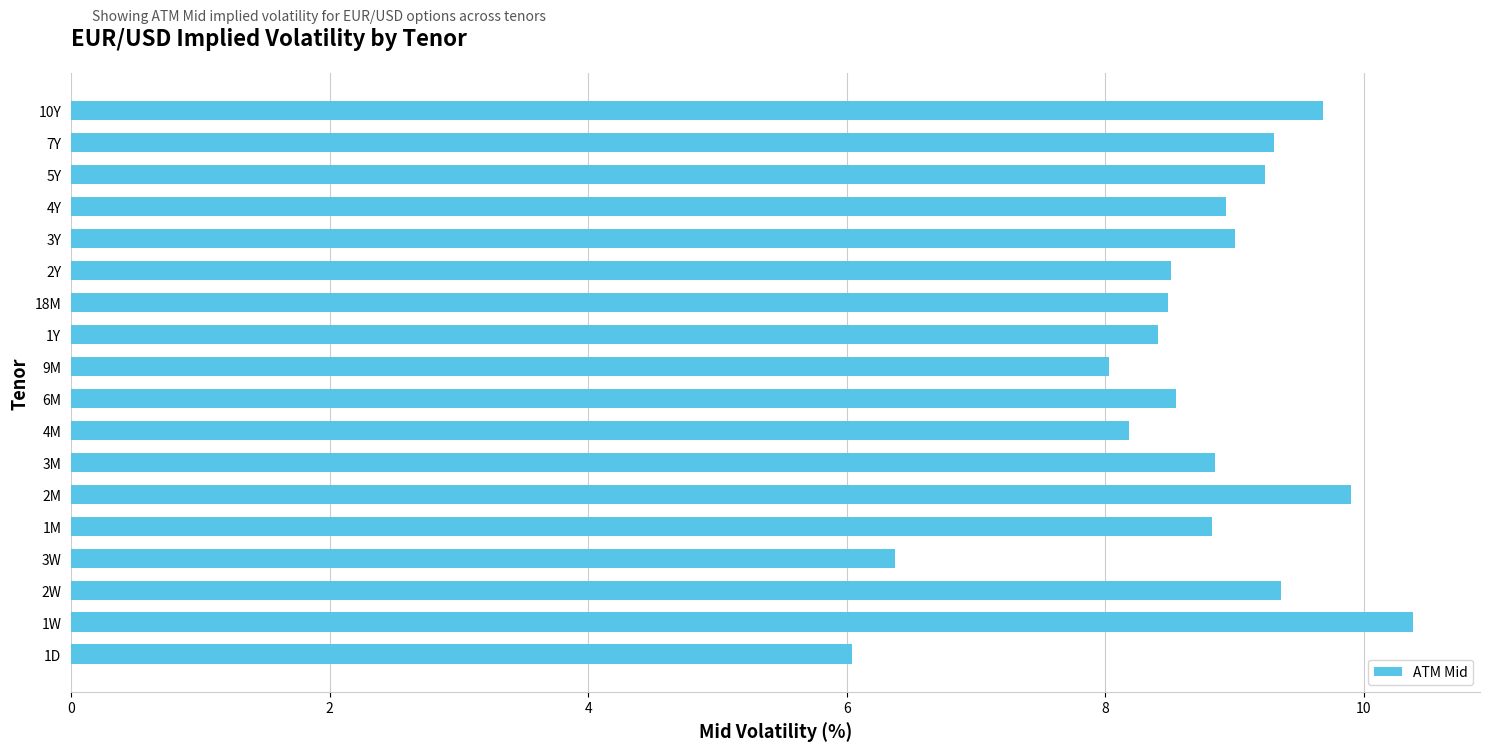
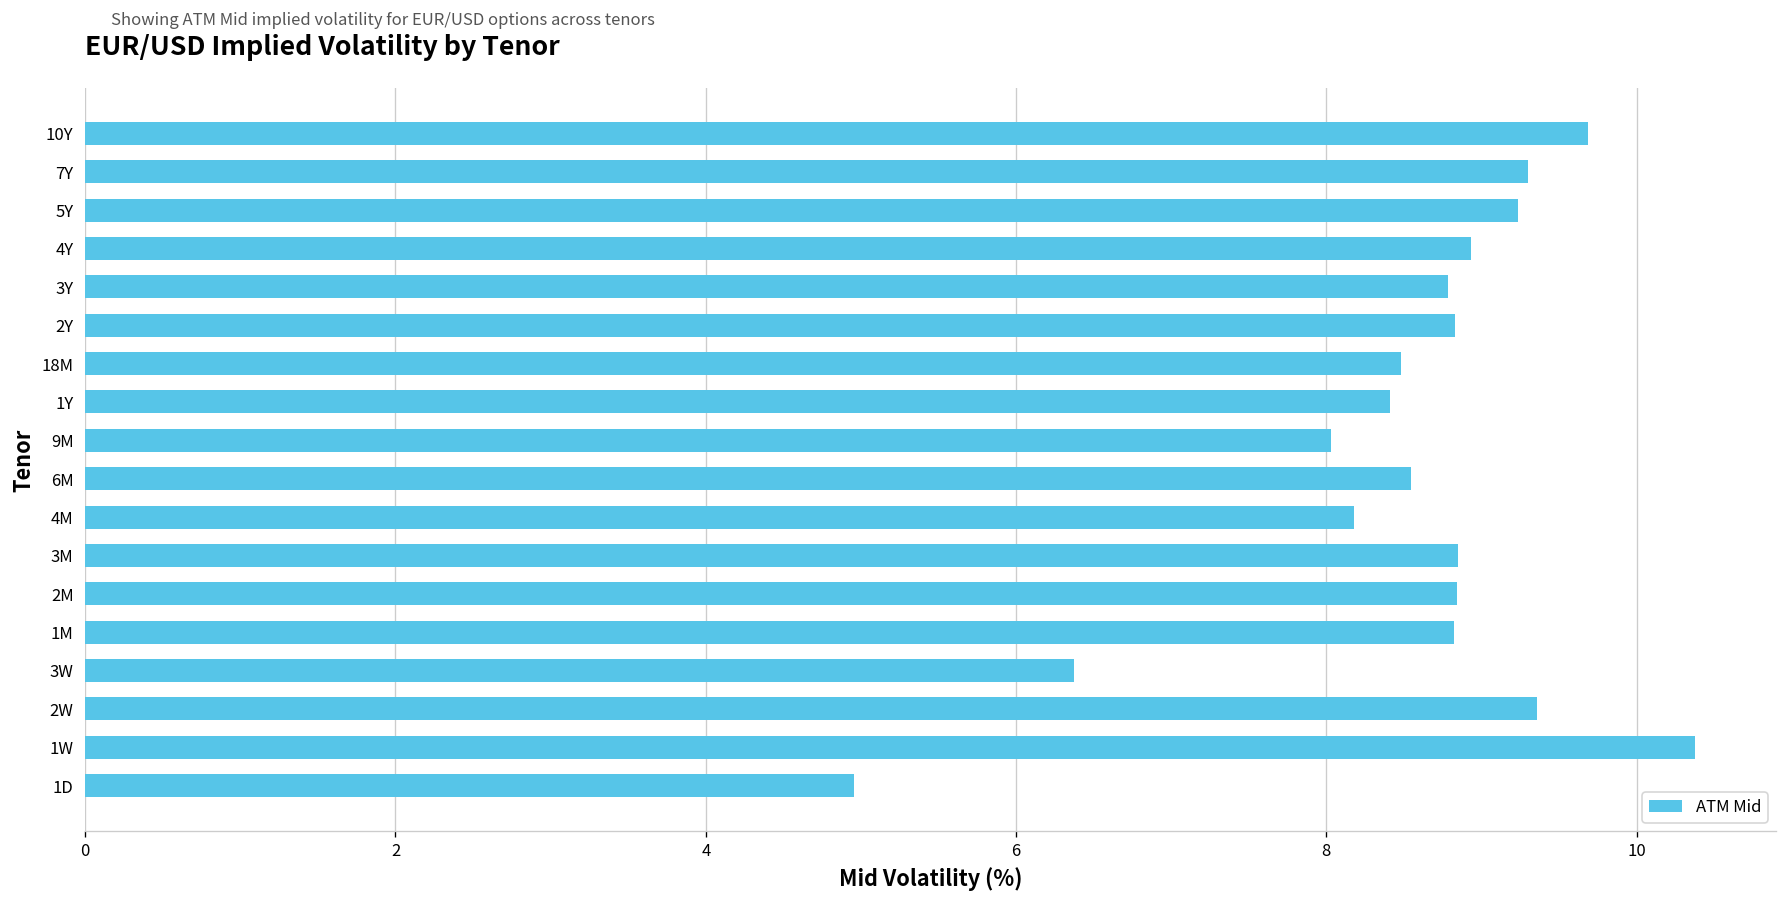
  {
    "10Y": 9.69,
    "7Y": 9.30,
    "5Y": 9.24,
    "4Y": 8.94,
-   "3Y": 9.00,
-   "2Y": 8.51,
+   "3Y": 8.79,
+   "2Y": 8.83,
    "18M": 8.48,
    "1Y": 8.41,
    "9M": 8.03,
    "6M": 8.55,
    "4M": 8.18,
    "3M": 8.85,
-   "2M": 9.90,
+   "2M": 8.85,
    "1M": 8.83,
    "3W": 6.38,
    "2W": 9.36,
    "1W": 10.38,
-   "1D": 6.05
+   "1D": 4.96
  }
